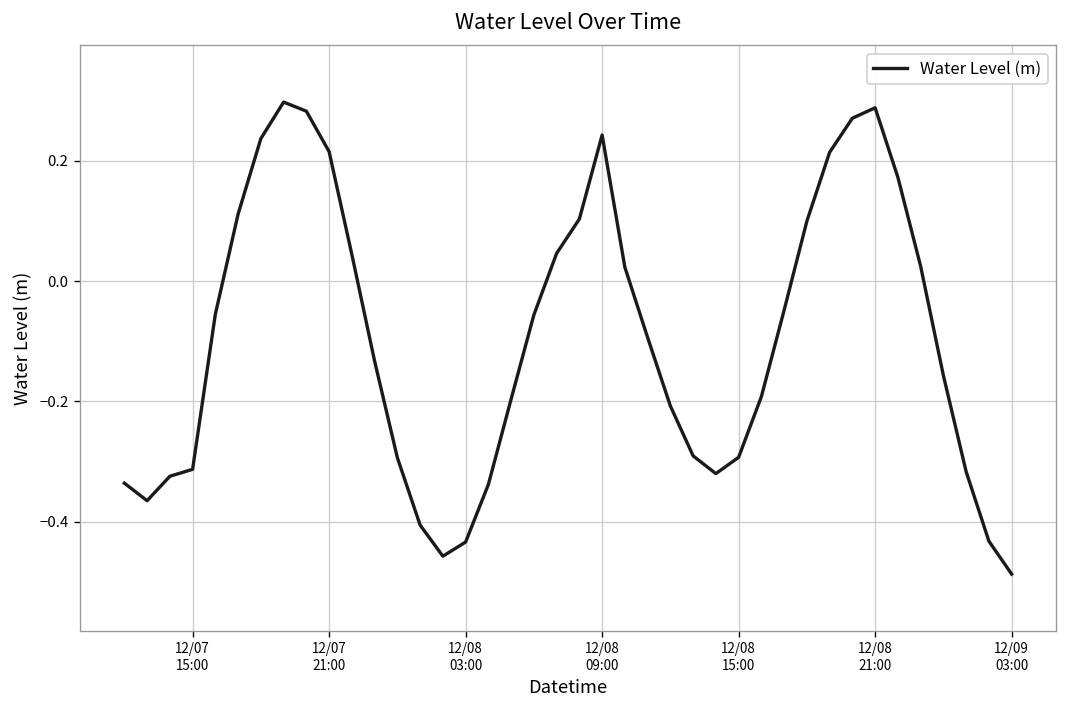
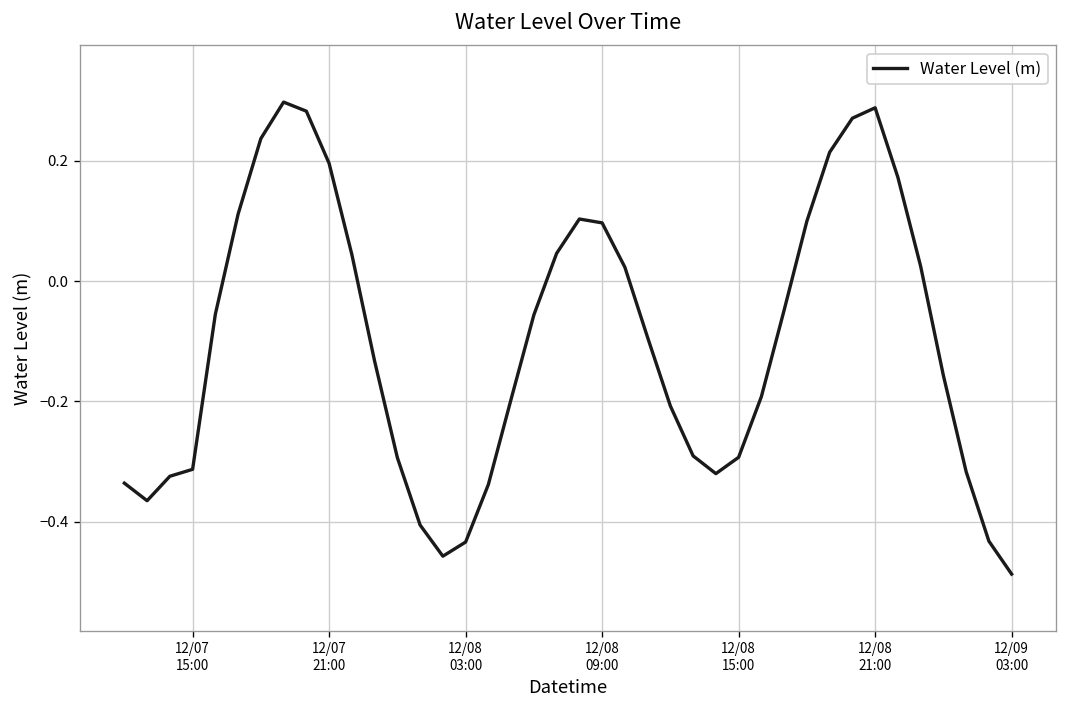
  {
    "12/07 15:00": -0.31,
-   "12/07 21:00": 0.22,
+   "12/07 21:00": 0.20,
    "12/08 03:00": -0.43,
-   "12/08 09:00": 0.24,
+   "12/08 09:00": 0.10,
    "12/08 15:00": -0.29,
    "12/08 21:00": 0.29,
    "12/09 03:00": -0.49
  }
